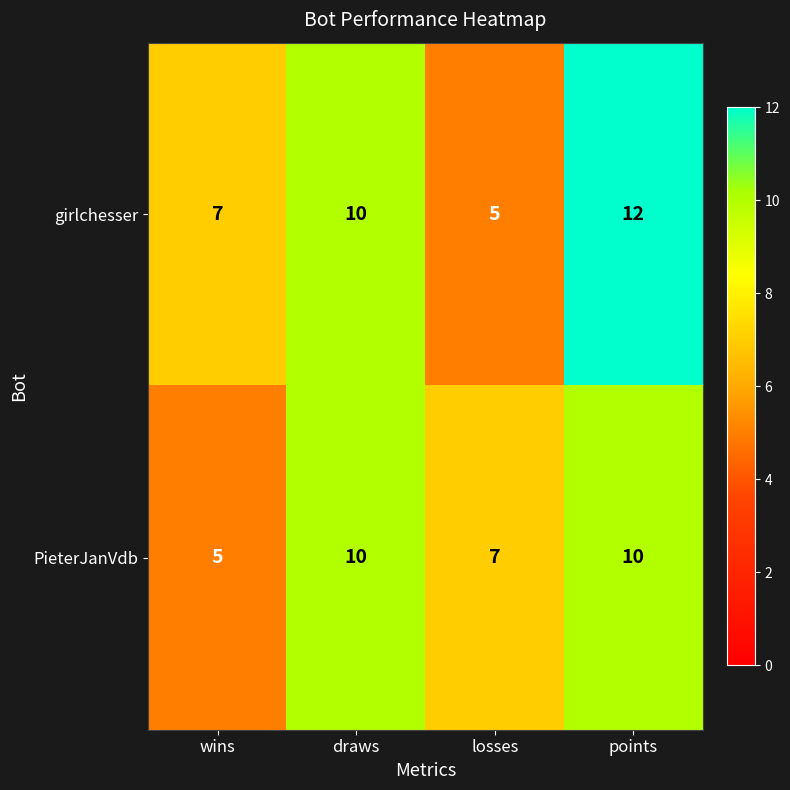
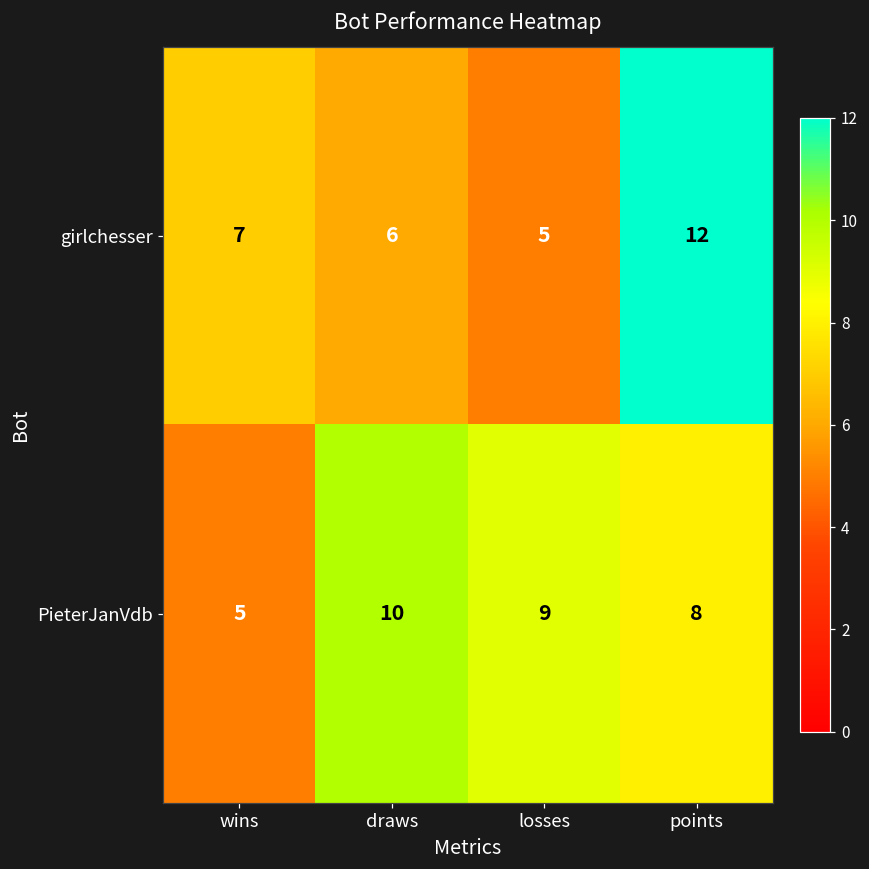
  {
    "girlchesser": {
      "wins": 7,
-     "draws": 10,
+     "draws": 6,
      "losses": 5,
      "points": 12
    },
    "PieterJanVdb": {
      "wins": 5,
      "draws": 10,
-     "losses": 7,
-     "points": 10
+     "losses": 9,
+     "points": 8
    }
  }
